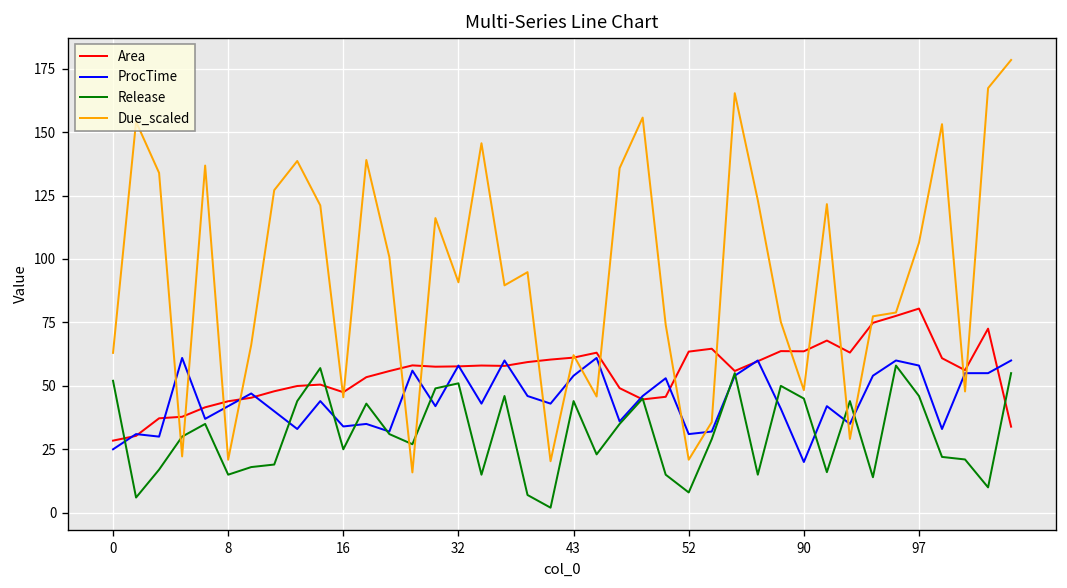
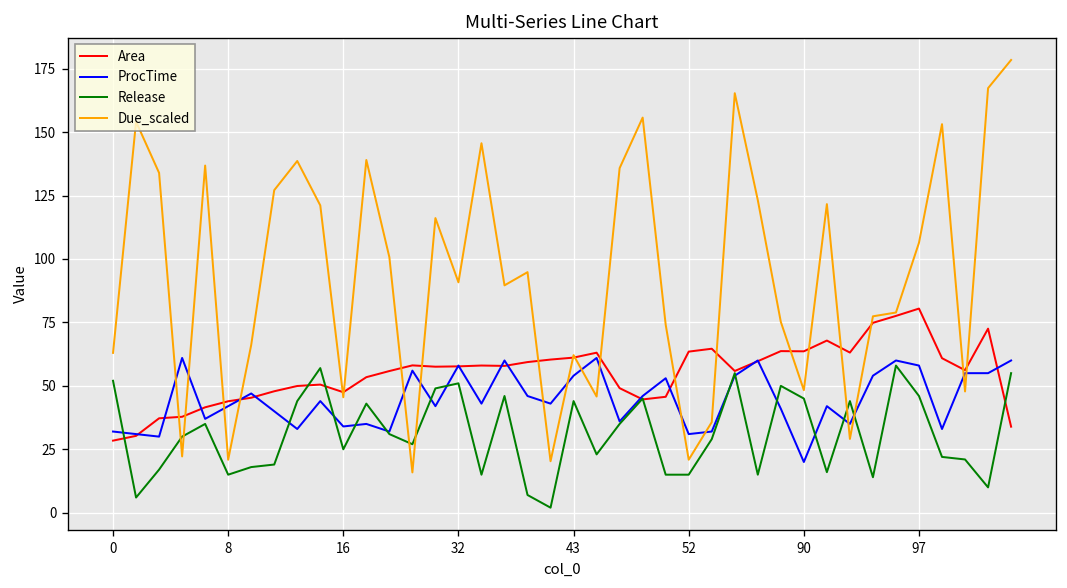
  {
    "Area": {
      "0": 28,
      "52": 63,
      "90": 64,
      "97": 80
    },
    "ProcTime": {
-     "0": 25,
+     "0": 32,
      "43": 54,
      "52": 31,
      "90": 20,
      "97": 58
    },
    "Release": {
      "0": 52,
      "43": 44,
-     "52": 8,
+     "52": 15,
      "90": 45,
      "97": 46
    },
    "Due_scaled": {
      "0": 63,
      "52": 21,
      "90": 48,
      "97": 106
    }
  }
